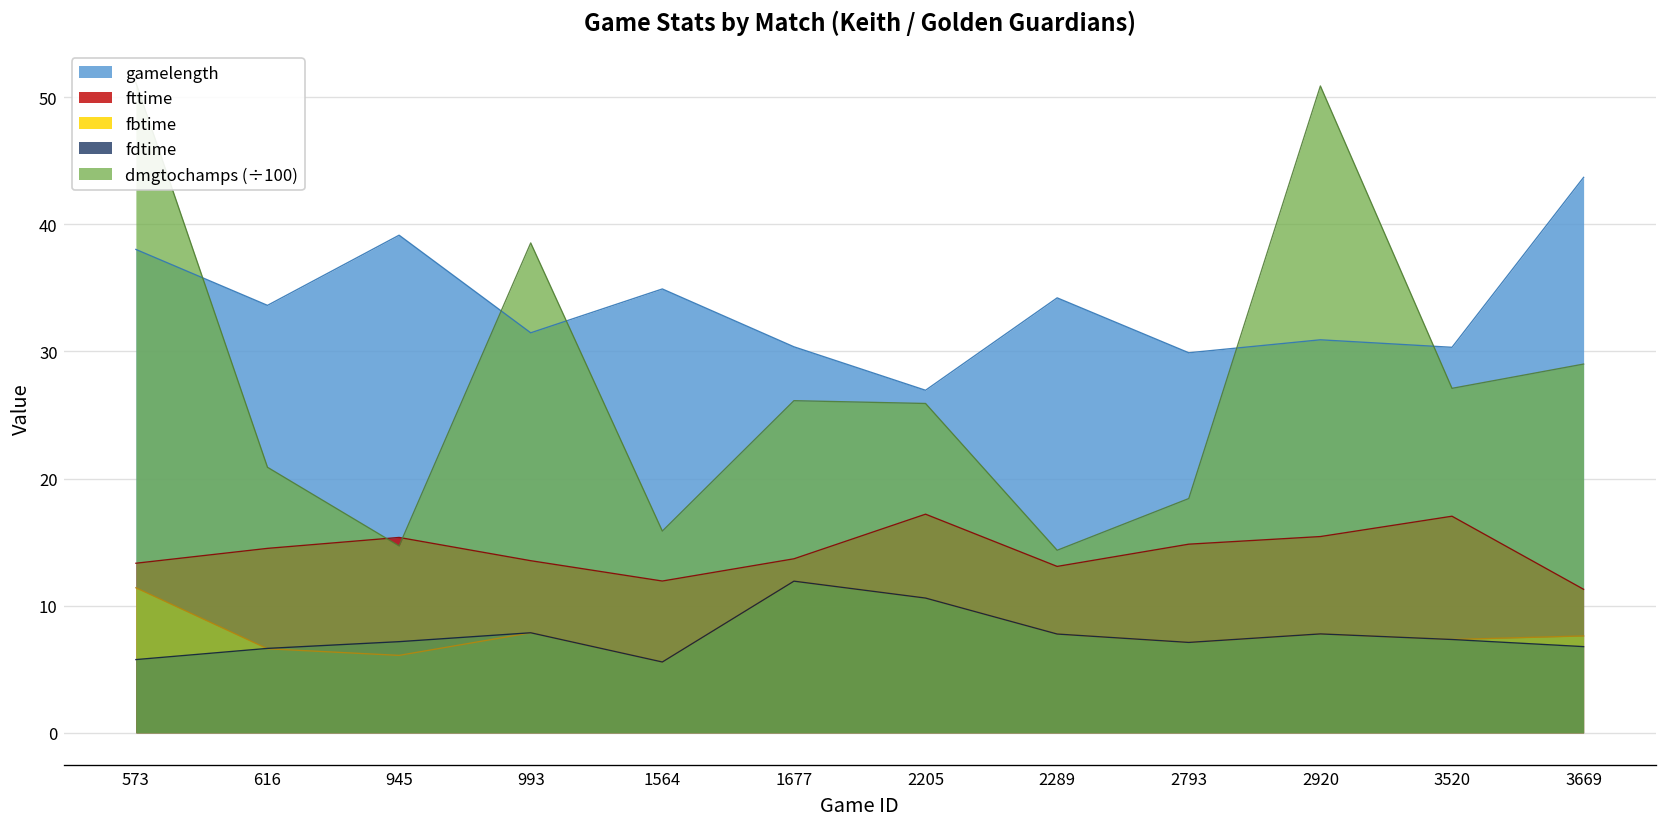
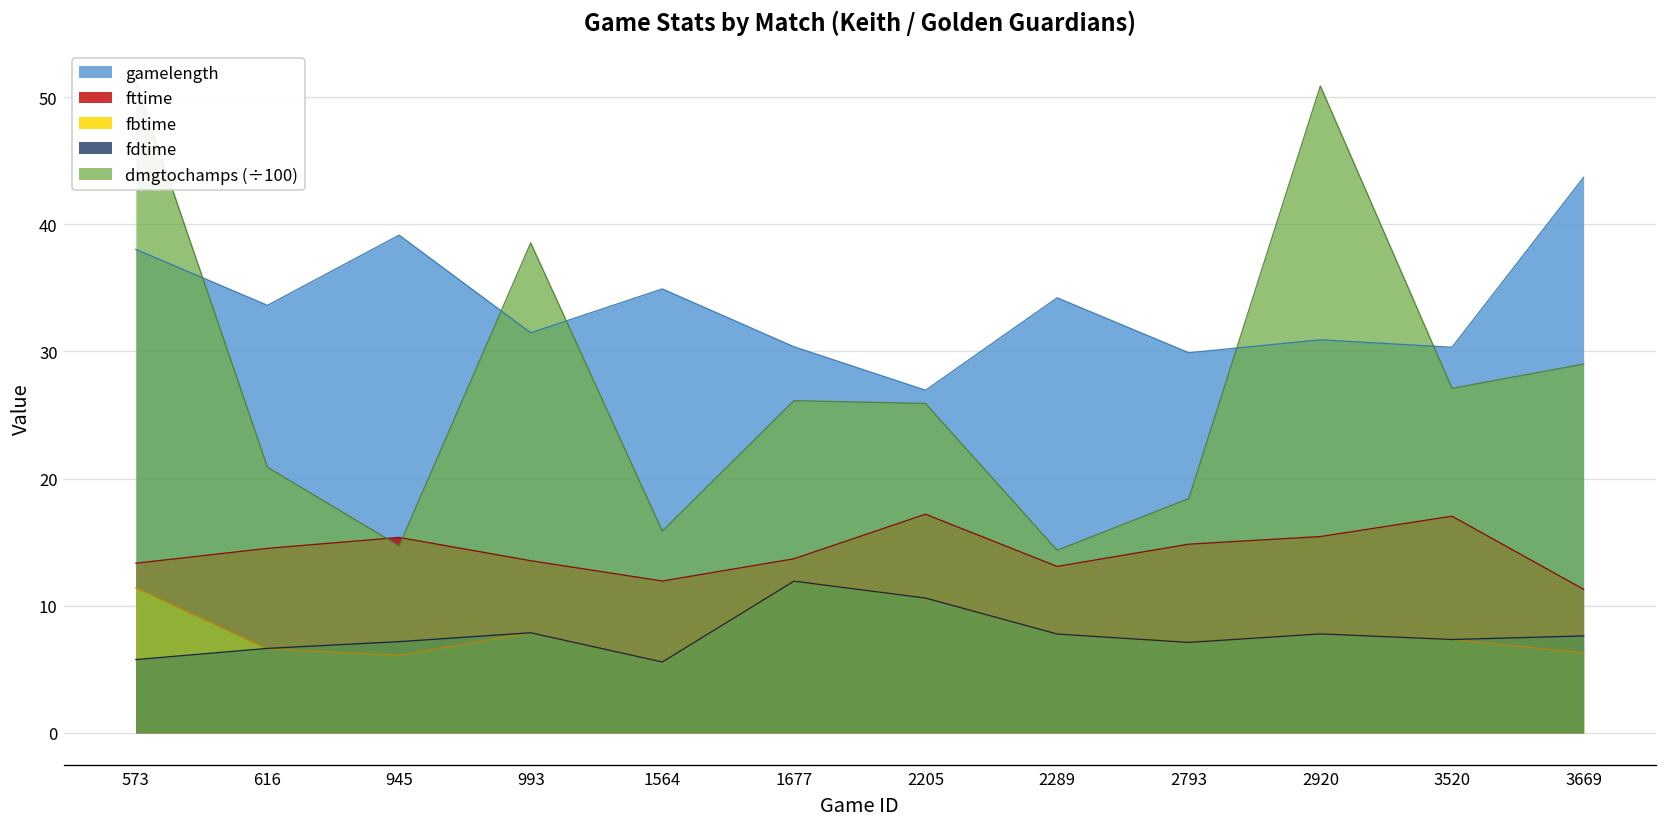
  {
    "gamelength": {
      "573": 38.0,
      "616": 33.6,
      "945": 39.2,
      "993": 31.5,
      "1564": 34.9,
      "1677": 30.4,
      "2205": 27.0,
      "2289": 34.2,
      "2793": 29.9,
      "2920": 30.9,
      "3520": 30.3,
      "3669": 43.7
    },
    "fttime": {
      "573": 13.3,
      "616": 14.5,
      "945": 15.4,
      "993": 13.5,
      "1564": 11.9,
      "1677": 13.7,
      "2205": 17.2,
      "2289": 13.1,
      "2793": 14.8,
      "2920": 15.4,
      "3520": 17.0,
      "3669": 11.3
    },
    "fbtime": {
      "573": 11.4,
      "945": 6.1,
-     "3669": 7.6
+     "3669": 6.3
    },
    "fdtime": {
      "573": 5.8,
      "945": 7.2,
-     "3669": 6.8
+     "3669": 7.6
    },
    "dmgtochamps (÷100)": {
      "616": 20.9,
      "945": 14.7,
      "993": 38.5,
      "1564": 15.9,
      "1677": 26.1,
      "2205": 25.9,
      "2289": 14.4,
      "2793": 18.4,
      "2920": 50.9,
      "3520": 27.1,
      "3669": 29.0
    }
  }
